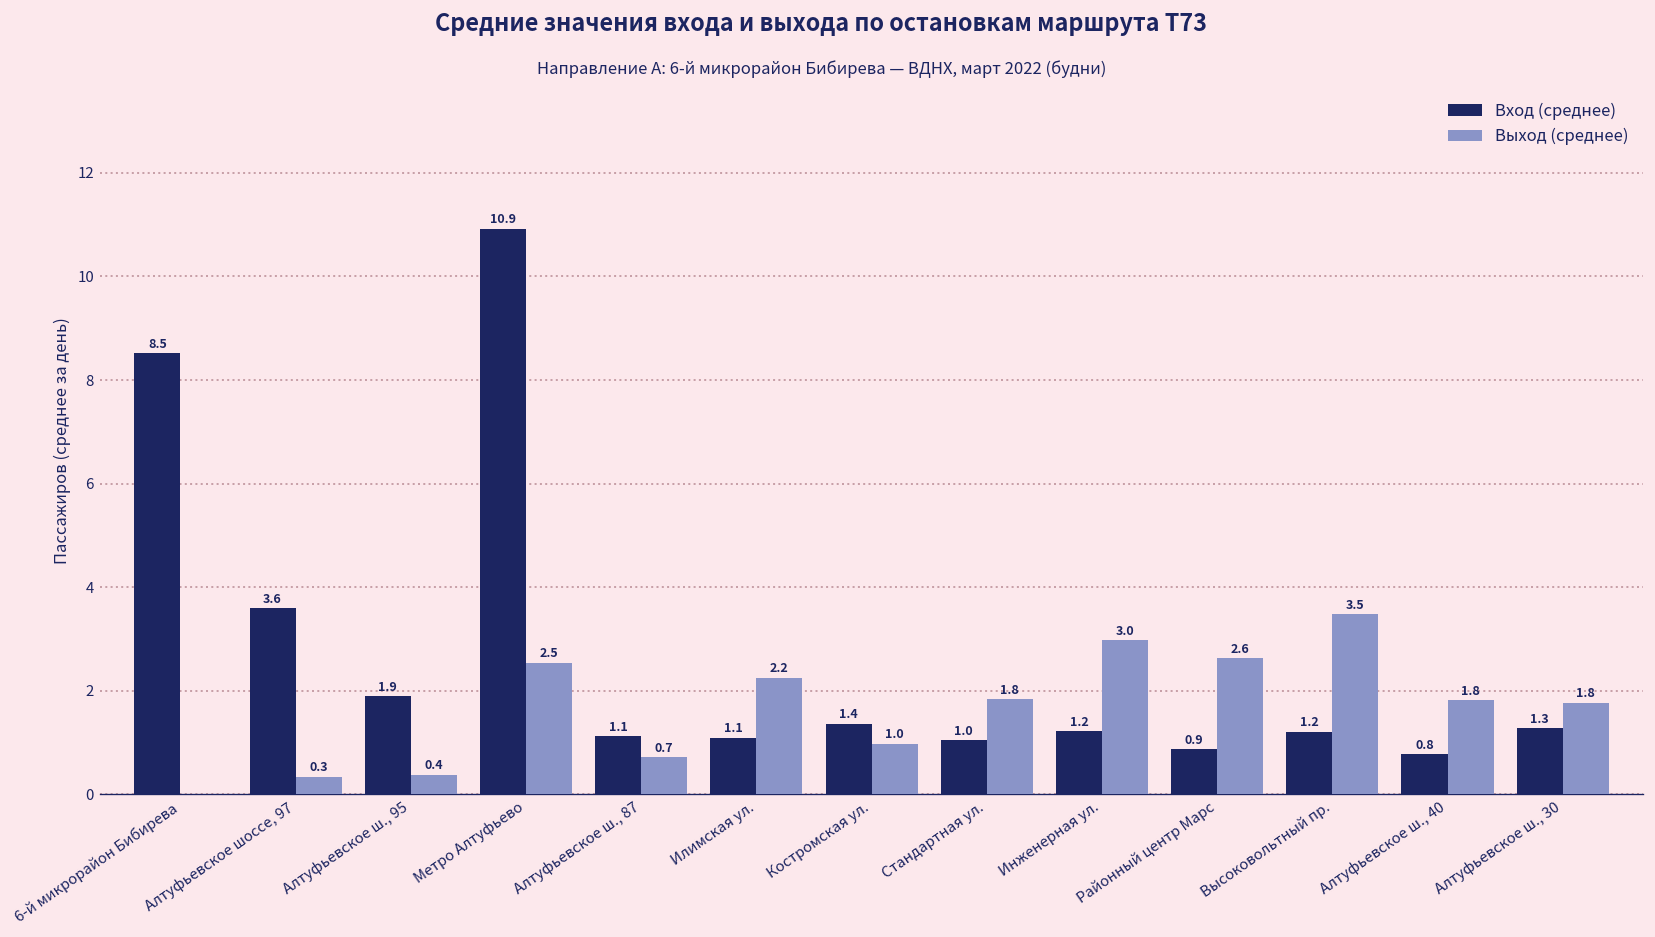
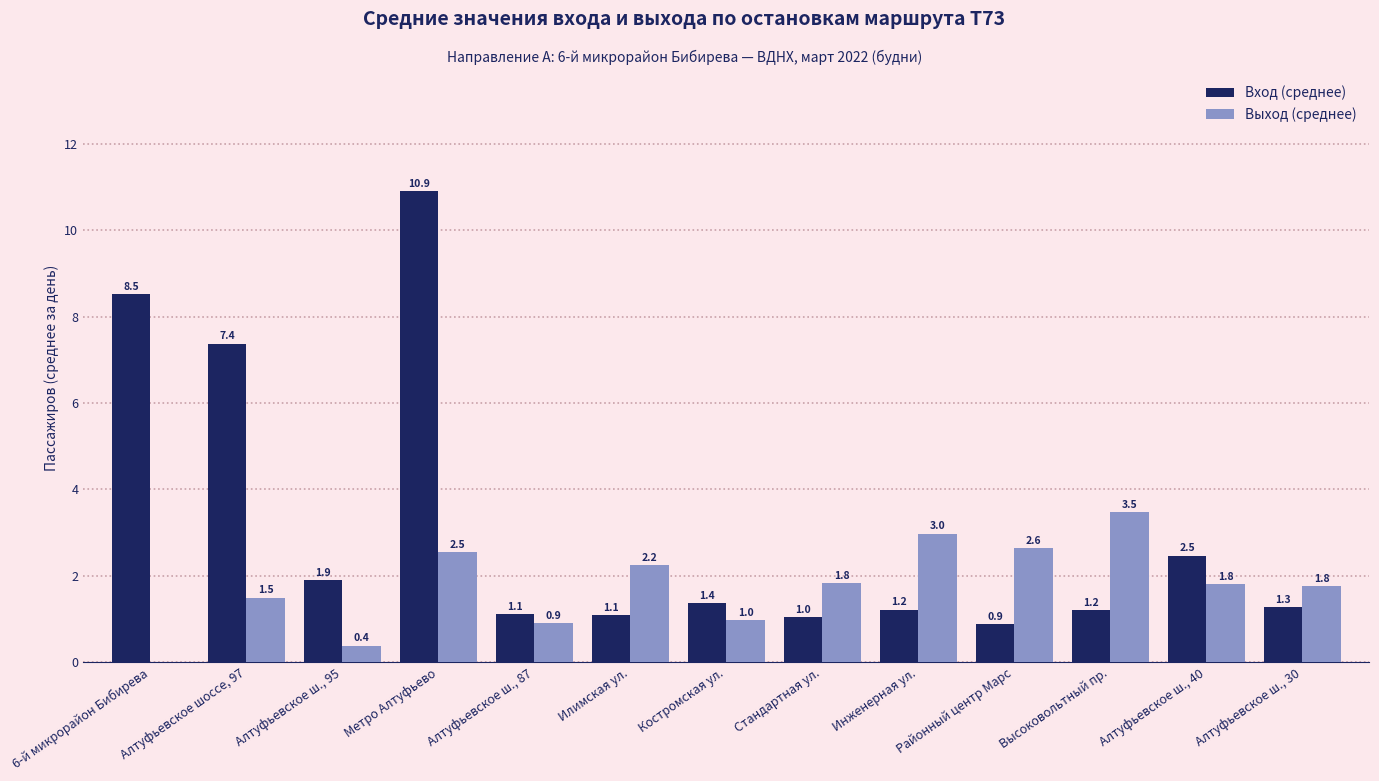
  {
    "Вход (среднее)": {
      "6-й микрорайон Бибирева": 8.5,
-     "Алтуфьевское шоссе, 97": 3.6,
+     "Алтуфьевское шоссе, 97": 7.4,
      "Алтуфьевское ш., 95": 1.9,
      "Метро Алтуфьево": 10.9,
      "Алтуфьевское ш., 87": 1.1,
      "Илимская ул.": 1.1,
      "Костромская ул.": 1.4,
      "Стандартная ул.": 1.0,
      "Инженерная ул.": 1.2,
      "Районный центр Марс": 0.9,
      "Высоковольтный пр.": 1.2,
-     "Алтуфьевское ш., 40": 0.8,
+     "Алтуфьевское ш., 40": 2.5,
      "Алтуфьевское ш., 30": 1.3
    },
    "Выход (среднее)": {
-     "Алтуфьевское шоссе, 97": 0.3,
+     "Алтуфьевское шоссе, 97": 1.5,
      "Алтуфьевское ш., 95": 0.4,
      "Метро Алтуфьево": 2.5,
-     "Алтуфьевское ш., 87": 0.7,
+     "Алтуфьевское ш., 87": 0.9,
      "Илимская ул.": 2.2,
      "Костромская ул.": 1.0,
      "Стандартная ул.": 1.8,
      "Инженерная ул.": 3.0,
      "Районный центр Марс": 2.6,
      "Высоковольтный пр.": 3.5,
      "Алтуфьевское ш., 40": 1.8,
      "Алтуфьевское ш., 30": 1.8
    }
  }
